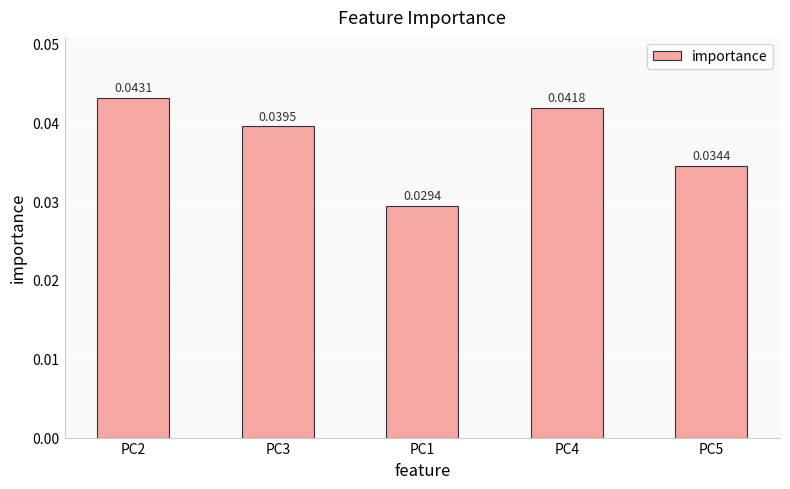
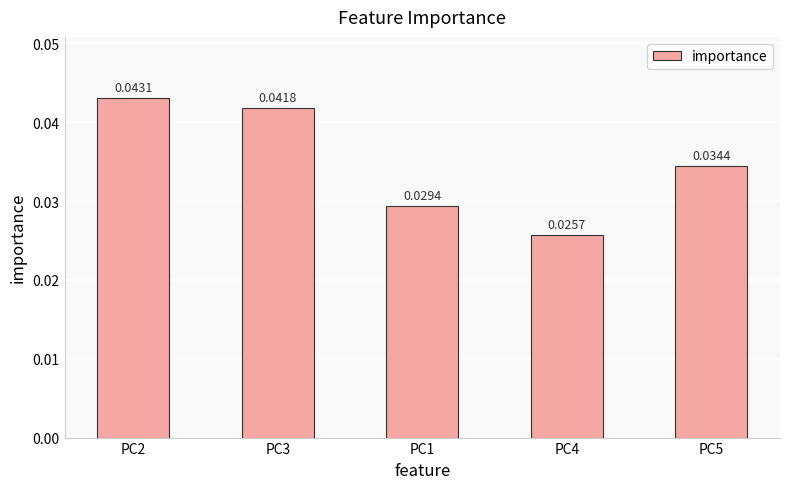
  {
    "PC2": 0.0431,
-   "PC3": 0.0395,
+   "PC3": 0.0418,
    "PC1": 0.0294,
-   "PC4": 0.0418,
+   "PC4": 0.0257,
    "PC5": 0.0344
  }
